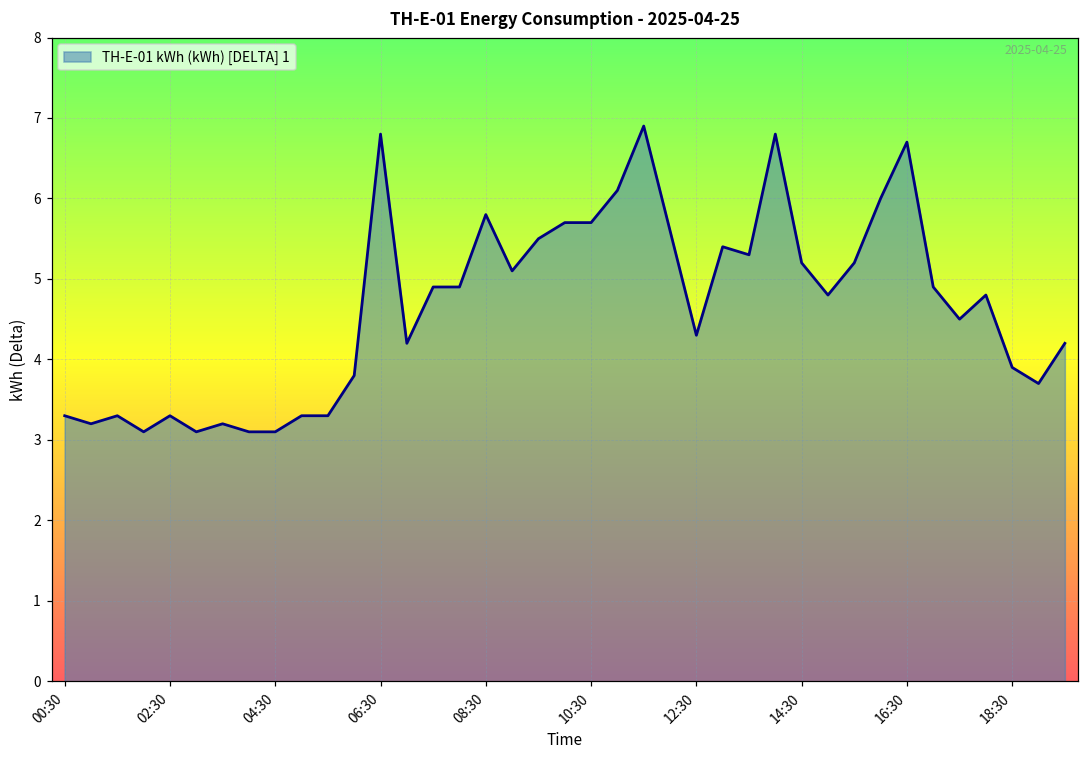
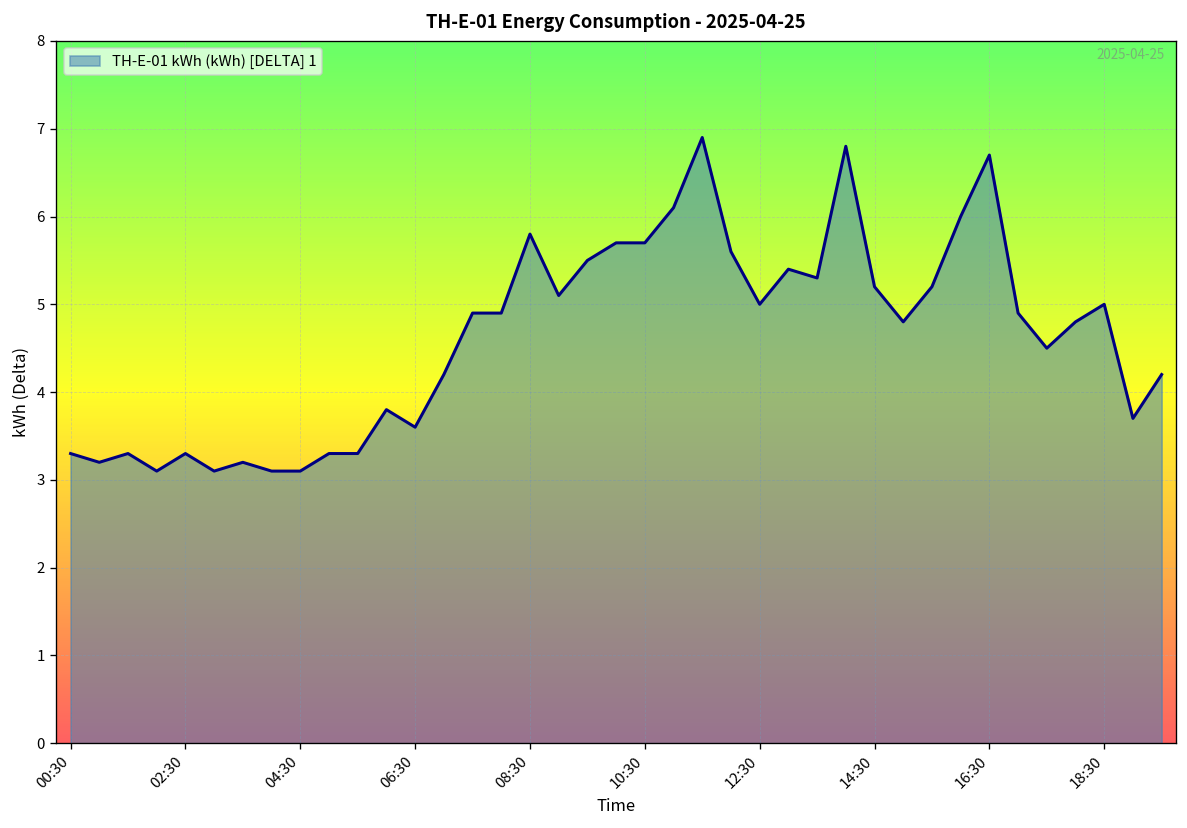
  {
    "00:30": 3.3,
    "02:30": 3.3,
    "04:30": 3.1,
-   "06:30": 6.8,
+   "06:30": 3.6,
    "08:30": 5.8,
    "10:30": 5.7,
-   "12:30": 4.3,
+   "12:30": 5.0,
    "14:30": 5.2,
    "16:30": 6.7,
-   "18:30": 3.9
+   "18:30": 5.0
  }
